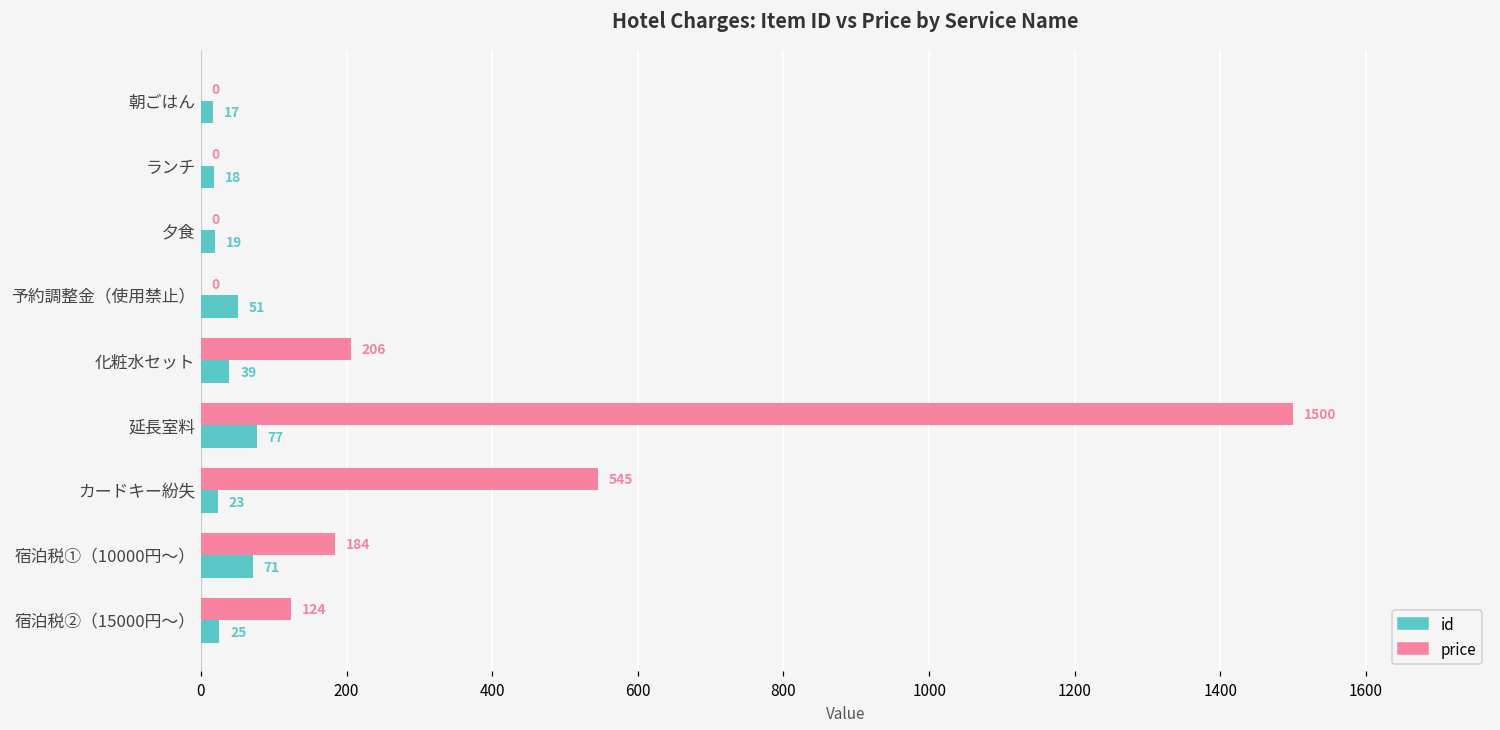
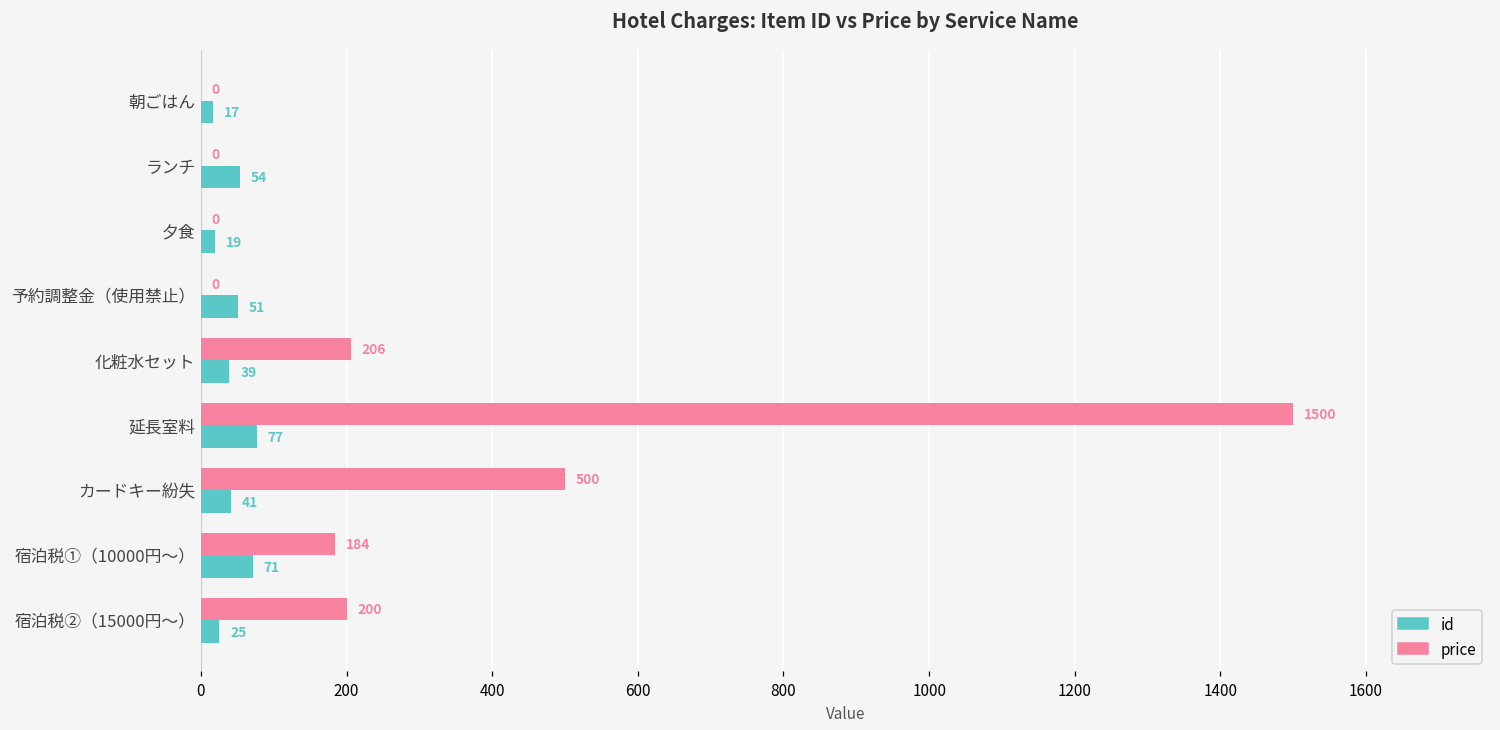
  {
    "id": {
      "朝ごはん": 17,
-     "ランチ": 18,
+     "ランチ": 54,
      "夕食": 19,
      "予約調整金（使用禁止）": 51,
      "化粧水セット": 39,
      "延長室料": 77,
-     "カードキー紛失": 23,
+     "カードキー紛失": 41,
      "宿泊税①（10000円～）": 71,
      "宿泊税②（15000円～）": 25
    },
    "price": {
      "朝ごはん": 0,
      "ランチ": 0,
      "夕食": 0,
      "予約調整金（使用禁止）": 0,
      "化粧水セット": 206,
      "延長室料": 1500,
-     "カードキー紛失": 545,
+     "カードキー紛失": 500,
      "宿泊税①（10000円～）": 184,
-     "宿泊税②（15000円～）": 124
+     "宿泊税②（15000円～）": 200
    }
  }
